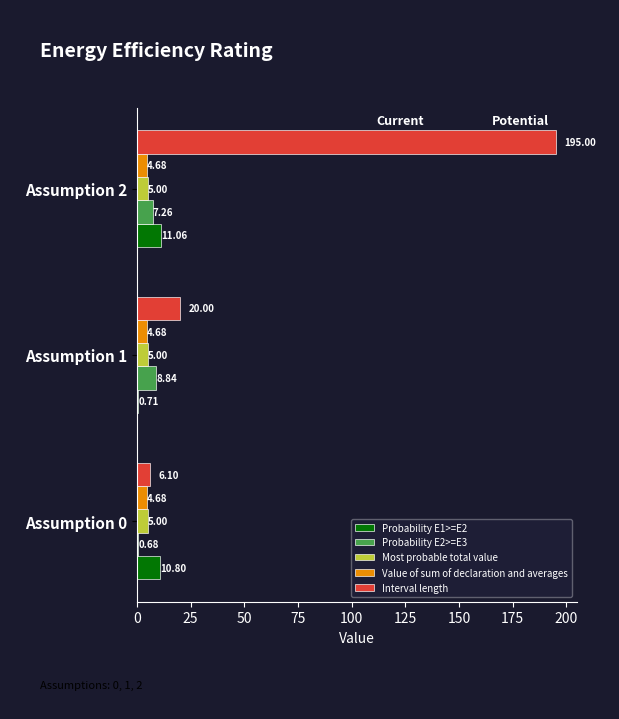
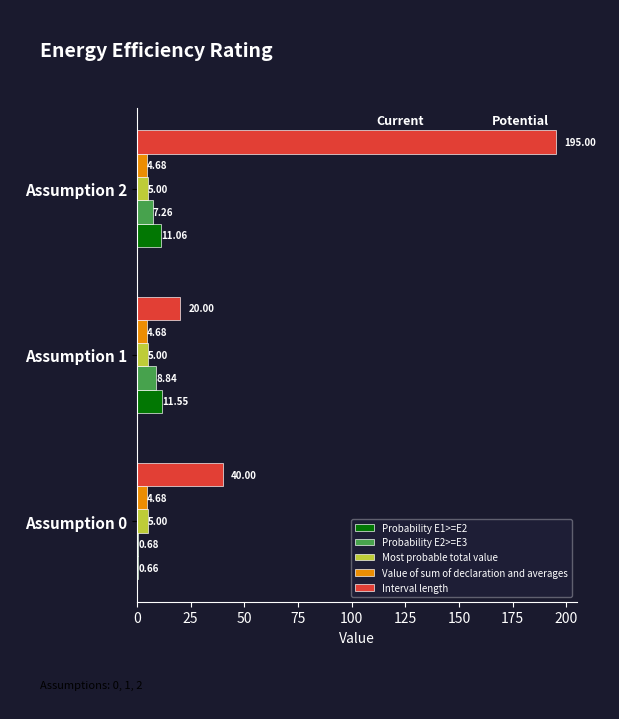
  {
    "Probability E1>=E2": {
      "Assumption 2": 11.06,
-     "Assumption 1": 0.71,
-     "Assumption 0": 10.80
+     "Assumption 1": 11.55,
+     "Assumption 0": 0.66
    },
    "Probability E2>=E3": {
      "Assumption 2": 7.26,
      "Assumption 1": 8.84,
      "Assumption 0": 0.68
    },
    "Most probable total value": {
      "Assumption 2": 5.00,
      "Assumption 1": 5.00,
      "Assumption 0": 5.00
    },
    "Value of sum of declaration and averages": {
      "Assumption 2": 4.68,
      "Assumption 1": 4.68,
      "Assumption 0": 4.68
    },
    "Interval length": {
      "Assumption 2": 195.00,
      "Assumption 1": 20.00,
-     "Assumption 0": 6.10
+     "Assumption 0": 40.00
    }
  }
